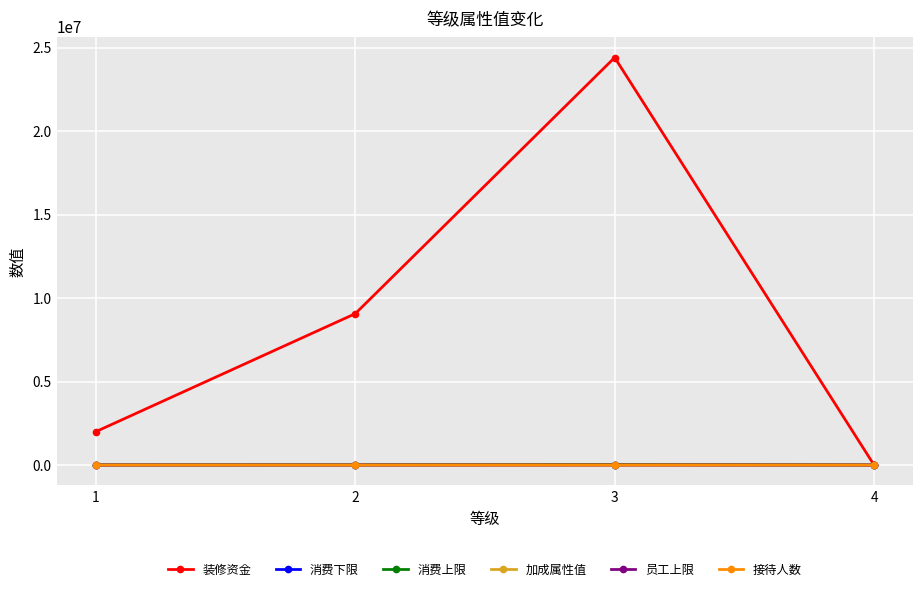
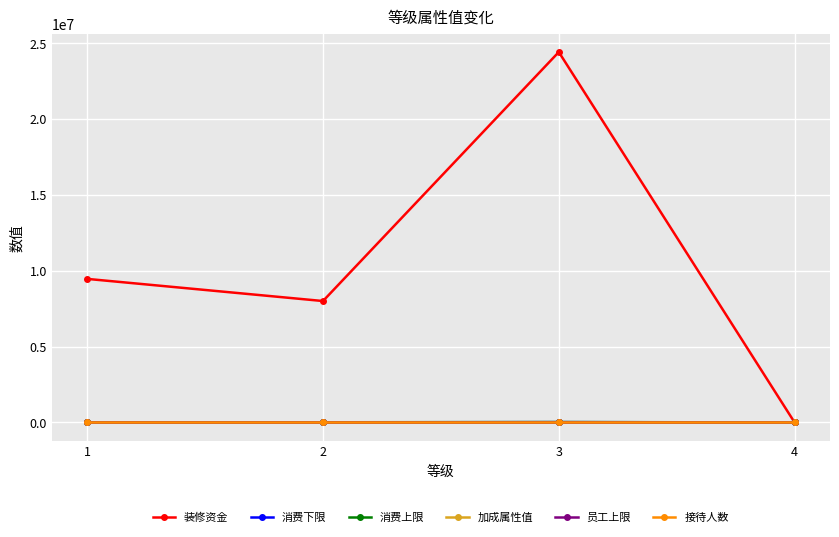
  {
    "装修资金": {
-     "1": 2000000,
-     "2": 9100000,
+     "1": 9500000,
+     "2": 8000000,
      "3": 24400000
    },
    "接待人数": {
      "1": 0,
      "2": 0,
      "3": 0
    }
  }
